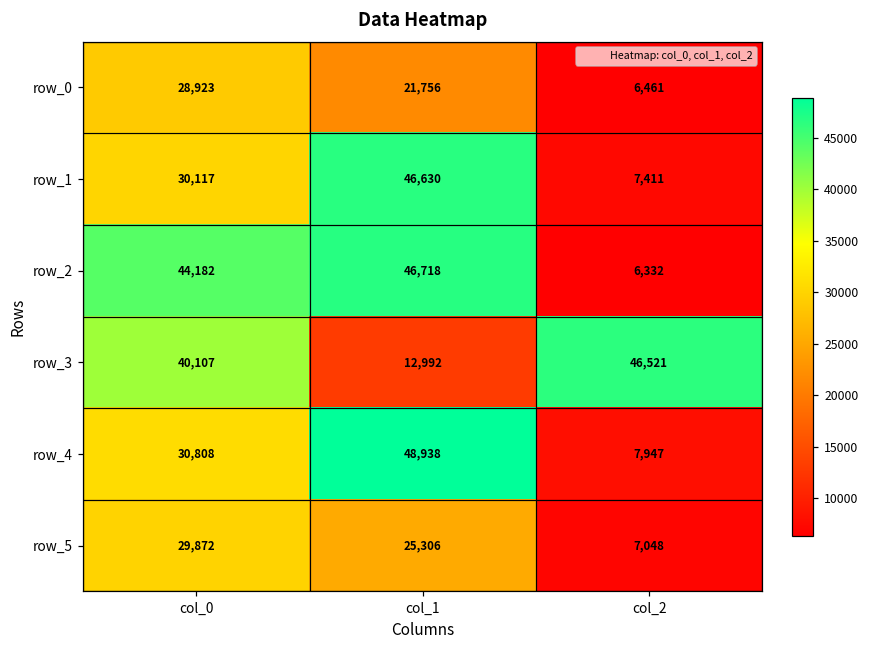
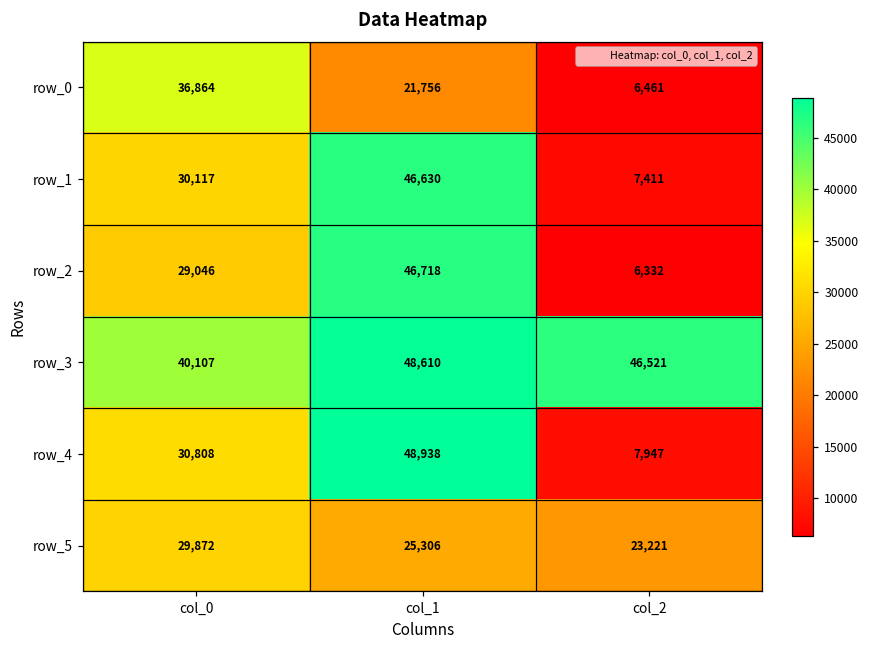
  {
    "row_0": {
-     "col_0": "28,923",
+     "col_0": "36,864",
      "col_1": "21,756",
      "col_2": "6,461"
    },
    "row_1": {
      "col_0": "30,117",
      "col_1": "46,630",
      "col_2": "7,411"
    },
    "row_2": {
-     "col_0": "44,182",
+     "col_0": "29,046",
      "col_1": "46,718",
      "col_2": "6,332"
    },
    "row_3": {
      "col_0": "40,107",
-     "col_1": "12,992",
+     "col_1": "48,610",
      "col_2": "46,521"
    },
    "row_4": {
      "col_0": "30,808",
      "col_1": "48,938",
      "col_2": "7,947"
    },
    "row_5": {
      "col_0": "29,872",
      "col_1": "25,306",
-     "col_2": "7,048"
+     "col_2": "23,221"
    }
  }
